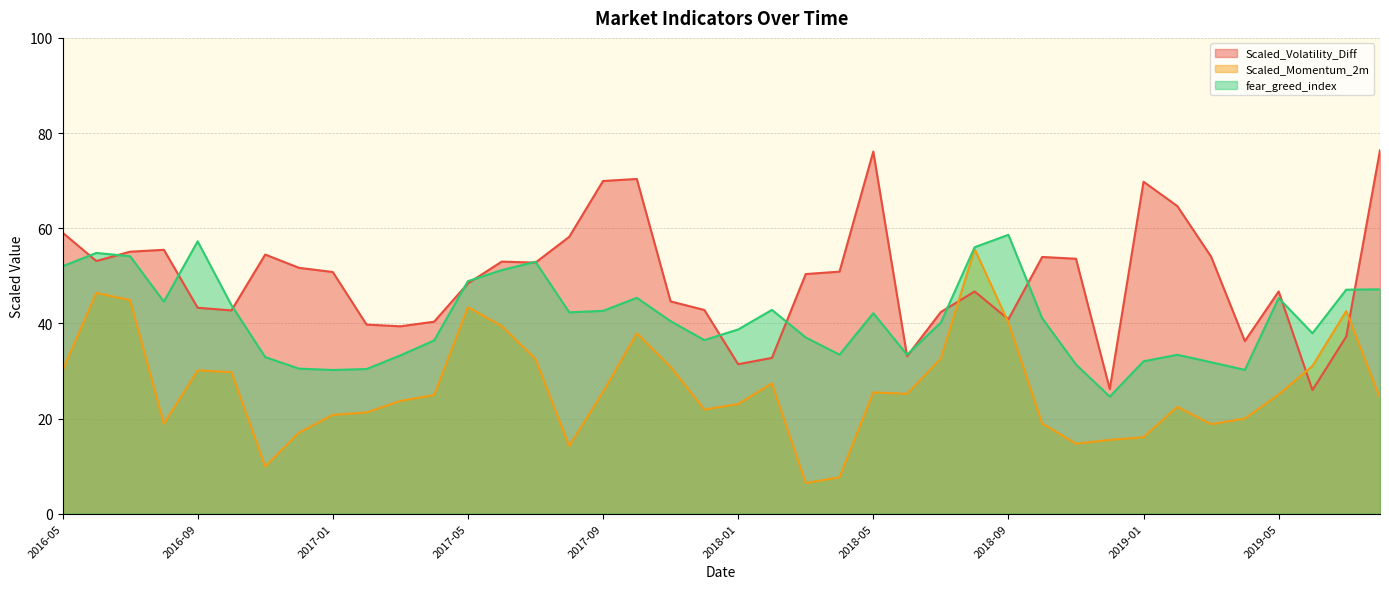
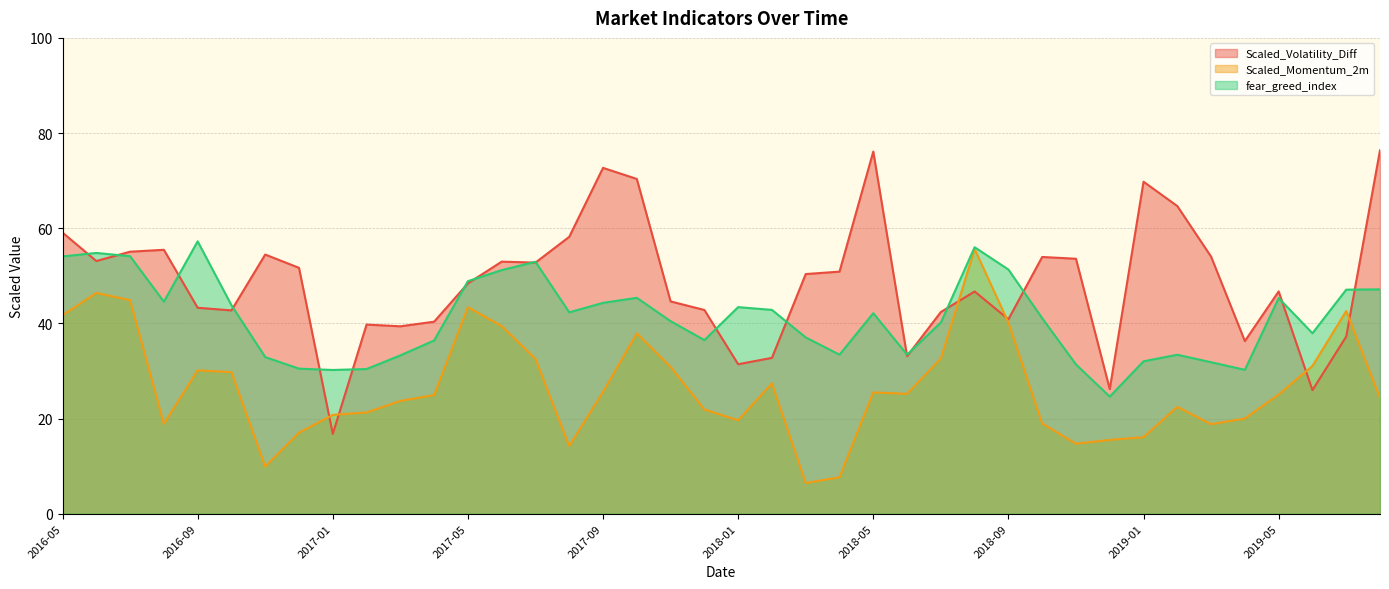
  {
    "Scaled_Volatility_Diff": {
      "2016-05": 59,
      "2016-09": 43,
-     "2017-01": 51,
-     "2017-09": 70,
+     "2017-01": 17,
+     "2017-09": 73,
      "2018-01": 31,
      "2018-05": 76,
      "2018-09": 41,
      "2019-01": 70,
      "2019-05": 47
    },
    "Scaled_Momentum_2m": {
-     "2016-05": 30,
+     "2016-05": 42,
      "2016-09": 30,
      "2017-01": 21,
      "2017-05": 43,
      "2017-09": 26,
-     "2018-01": 23,
+     "2018-01": 20,
      "2018-05": 25,
      "2018-09": 40,
      "2019-01": 16,
      "2019-05": 25
    },
    "fear_greed_index": {
-     "2016-05": 52,
+     "2016-05": 54,
      "2016-09": 57,
      "2017-01": 30,
-     "2017-09": 43,
-     "2018-01": 39,
+     "2017-09": 44,
+     "2018-01": 43,
      "2018-05": 42,
-     "2018-09": 59,
+     "2018-09": 51,
      "2019-01": 32,
      "2019-05": 45
    }
  }
